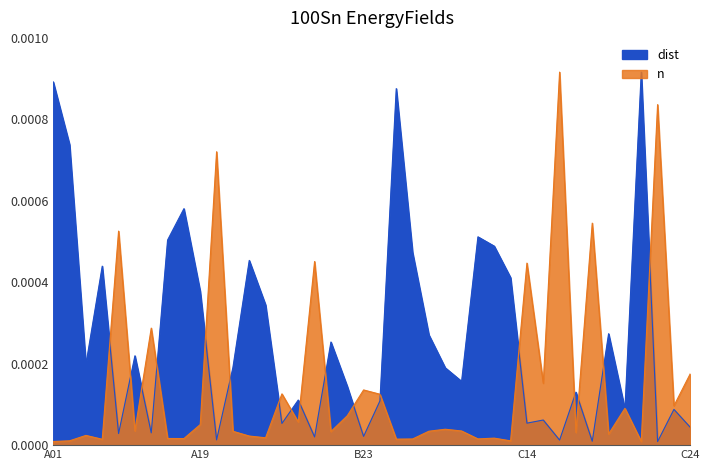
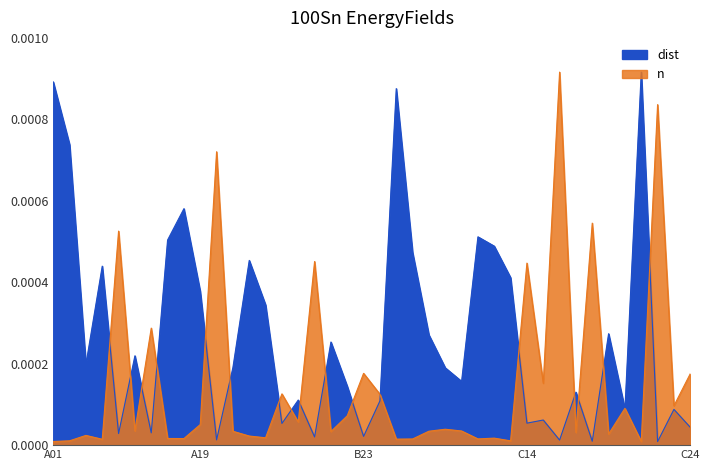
  {
    "dist": {
      "A01": 0.00089,
      "A19": 0.00038,
      "B23": 0.00002,
      "C14": 0.00005,
      "C24": 0.00004
    },
    "n": {
      "A01": 0.00001,
      "A19": 0.00005,
-     "B23": 0.00014,
+     "B23": 0.00018,
      "C14": 0.00045,
      "C24": 0.00018
    }
  }
